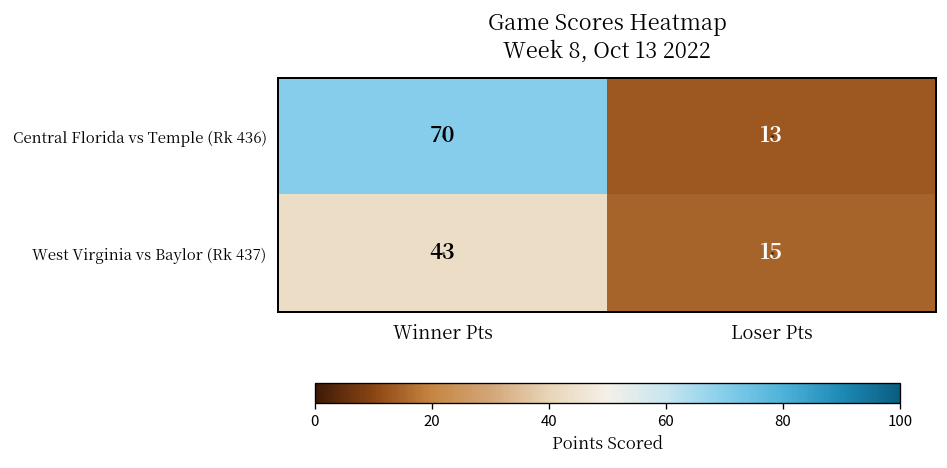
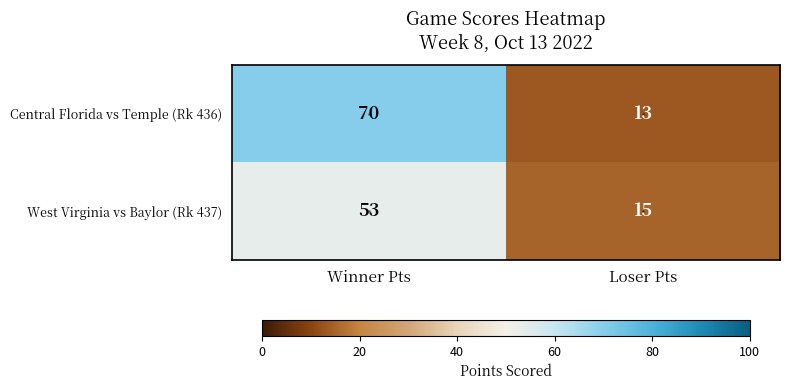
  {
    "West Virginia vs Baylor (Rk 437)": {
-     "Winner Pts": 43
+     "Winner Pts": 53
    }
  }
